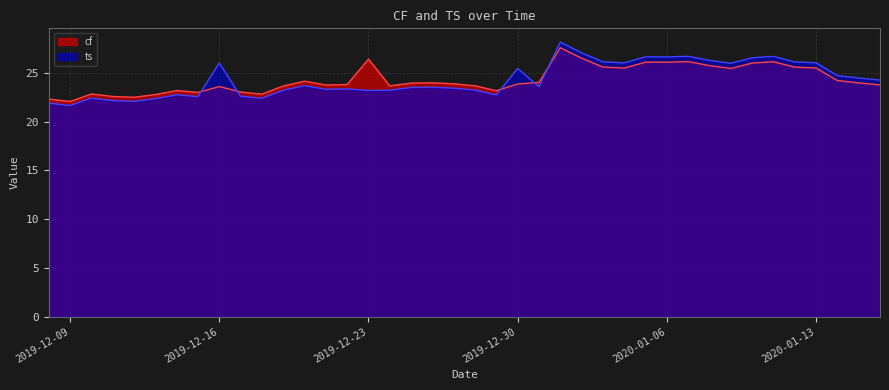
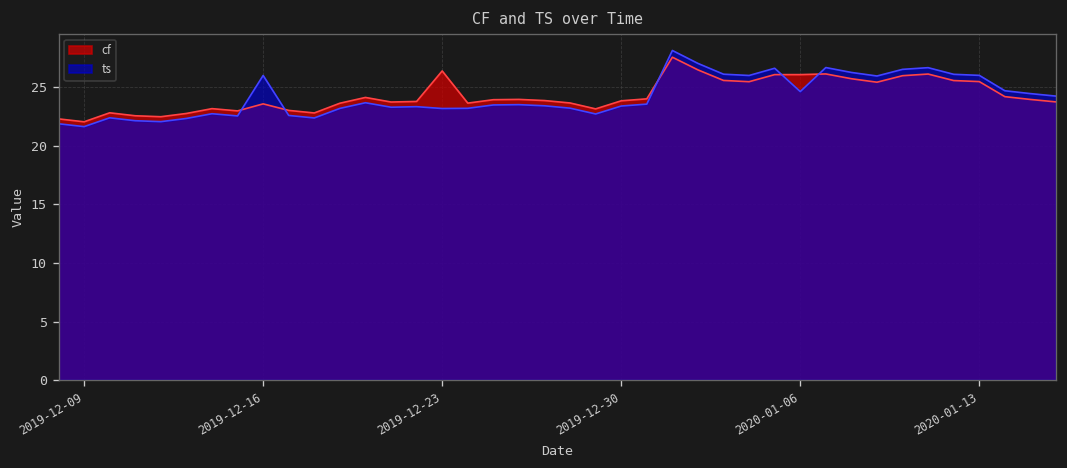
  {
    "cf": {
      "2019-12-09": 22,
      "2019-12-16": 24,
      "2019-12-23": 26,
      "2019-12-30": 24,
      "2020-01-06": 26,
      "2020-01-13": 25
    },
    "ts": {
      "2019-12-09": 22,
      "2019-12-16": 26,
      "2019-12-23": 23,
-     "2019-12-30": 25,
-     "2020-01-06": 27,
+     "2019-12-30": 23,
+     "2020-01-06": 25,
      "2020-01-13": 26
    }
  }
